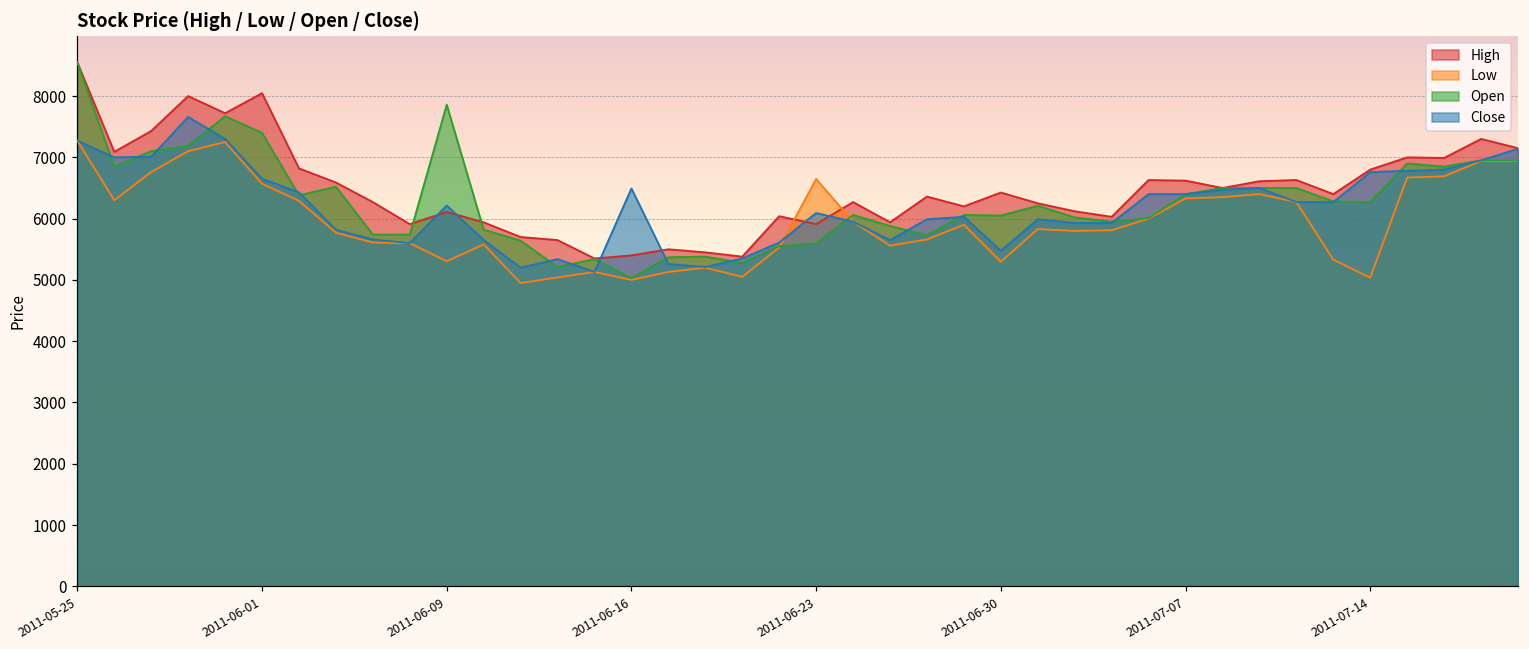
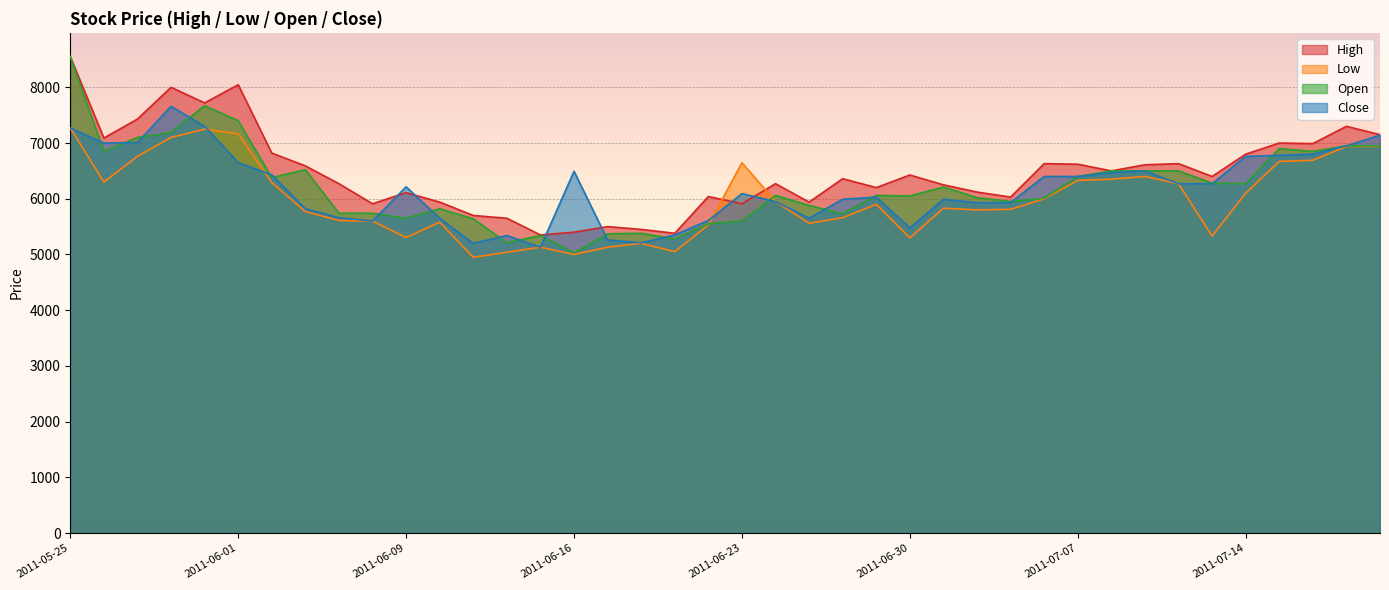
  {
    "High": {
      "2011-06-01": 8000,
      "2011-06-09": 6100,
      "2011-06-16": 5400,
      "2011-06-23": 5900,
      "2011-06-30": 6400,
      "2011-07-07": 6600
    },
    "Low": {
-     "2011-06-01": 6600,
+     "2011-06-01": 7200,
      "2011-06-09": 5300,
      "2011-06-23": 6600,
      "2011-06-30": 5300,
      "2011-07-07": 6300,
-     "2011-07-14": 5000
+     "2011-07-14": 6100
    },
    "Open": {
      "2011-06-01": 7400,
-     "2011-06-09": 7900,
+     "2011-06-09": 5700,
      "2011-06-23": 5600,
      "2011-06-30": 6100,
      "2011-07-14": 6300
    },
    "Close": {
      "2011-06-01": 6700,
      "2011-06-09": 6200,
      "2011-06-16": 6500,
      "2011-06-23": 6100,
      "2011-06-30": 5500
    }
  }
